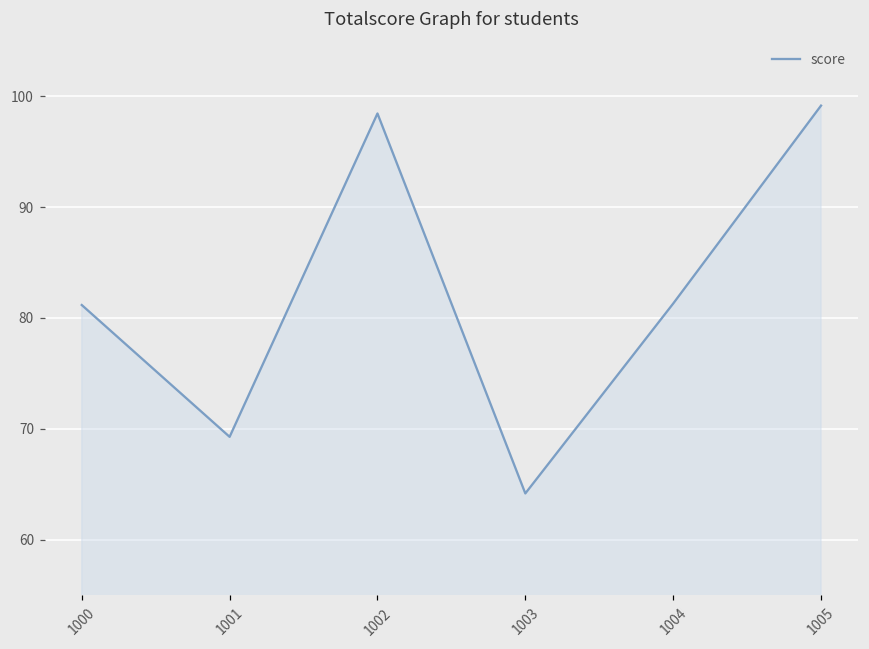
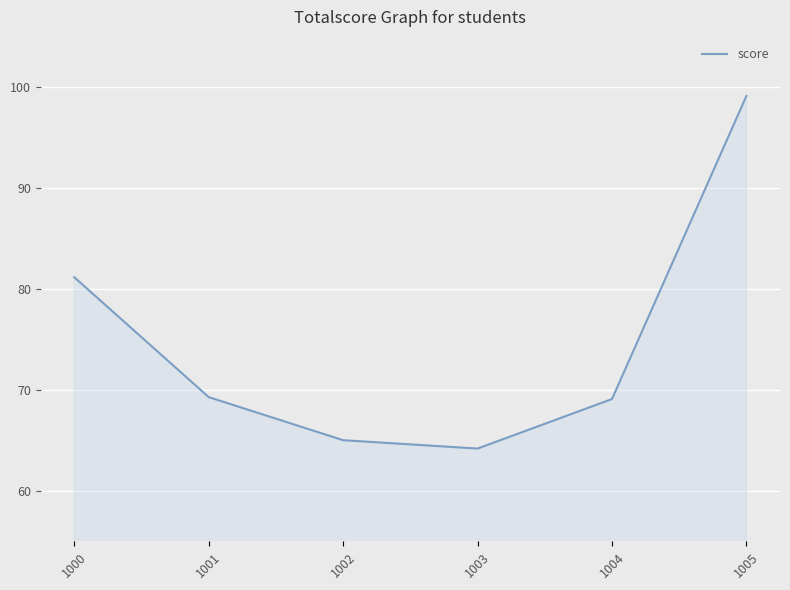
  {
    "1000": 81.2,
    "1001": 69.3,
-   "1002": 98.4,
+   "1002": 65.0,
    "1003": 64.2,
-   "1004": 81.3,
+   "1004": 69.1,
    "1005": 99.1
  }
